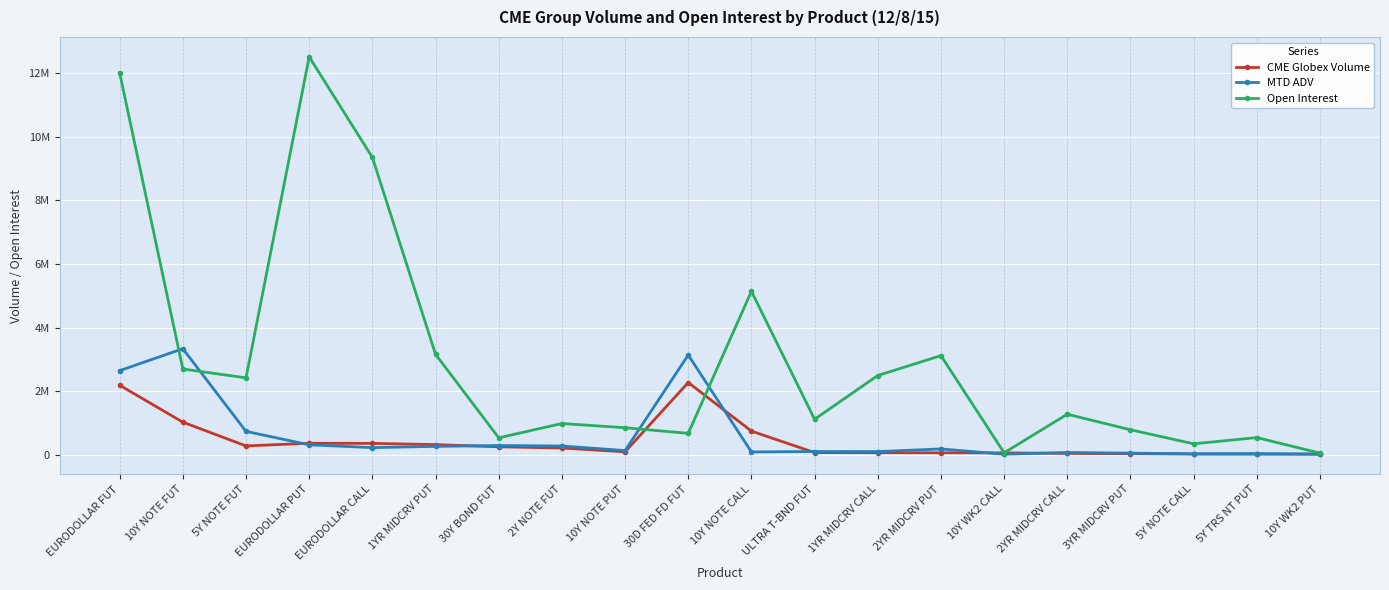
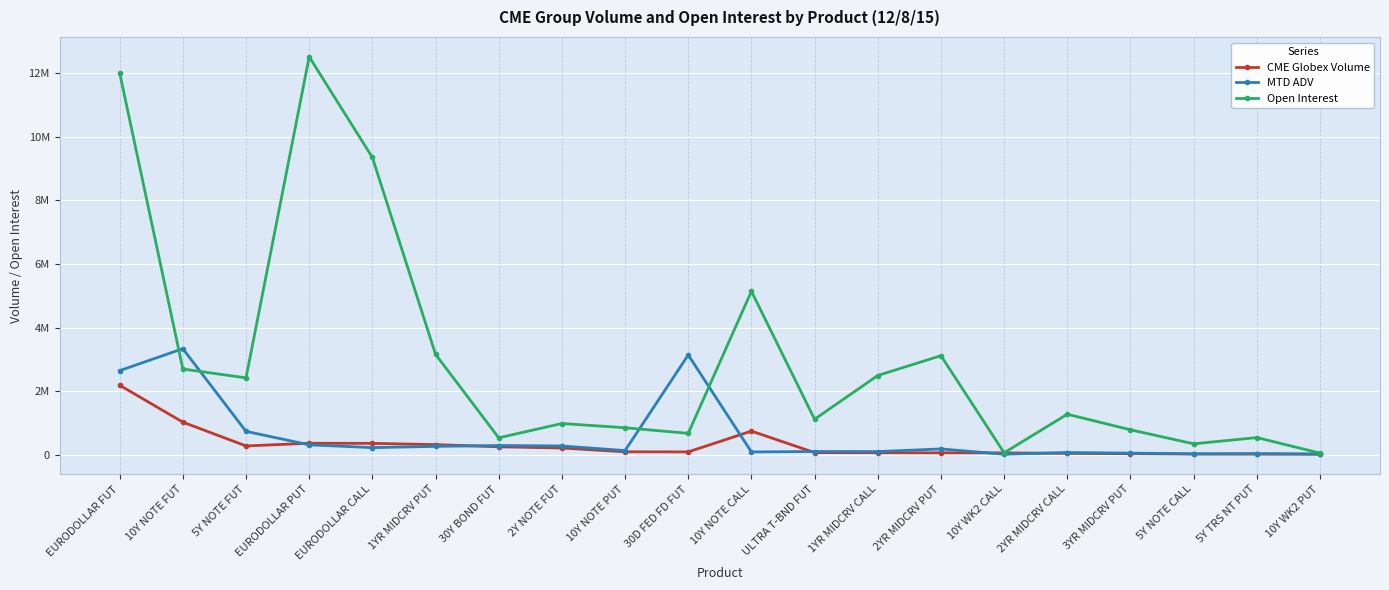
  {
    "CME Globex Volume": {
      "EURODOLLAR FUT": 2200000,
      "10Y NOTE FUT": 1000000,
      "5Y NOTE FUT": 300000,
      "EURODOLLAR CALL": 400000,
-     "30D FED FD FUT": 2300000,
+     "30D FED FD FUT": 100000,
      "10Y NOTE CALL": 700000,
      "2YR MIDCRV PUT": 100000
    },
    "MTD ADV": {
      "EURODOLLAR FUT": 2600000,
      "10Y NOTE FUT": 3300000,
      "5Y NOTE FUT": 700000,
      "EURODOLLAR CALL": 200000,
      "30D FED FD FUT": 3100000,
      "10Y NOTE CALL": 100000,
      "2YR MIDCRV PUT": 200000
    },
    "Open Interest": {
      "EURODOLLAR FUT": 12000000,
      "10Y NOTE FUT": 2700000,
      "5Y NOTE FUT": 2400000,
      "EURODOLLAR PUT": 12500000,
      "EURODOLLAR CALL": 9300000,
      "1YR MIDCRV PUT": 3200000,
      "30Y BOND FUT": 500000,
      "2Y NOTE FUT": 1000000,
      "10Y NOTE PUT": 900000,
      "30D FED FD FUT": 700000,
      "10Y NOTE CALL": 5100000,
      "ULTRA T-BND FUT": 1100000,
      "1YR MIDCRV CALL": 2500000,
      "2YR MIDCRV PUT": 3100000,
      "2YR MIDCRV CALL": 1300000,
      "3YR MIDCRV PUT": 800000,
      "5Y NOTE CALL": 300000,
      "5Y TRS NT PUT": 500000
    }
  }
